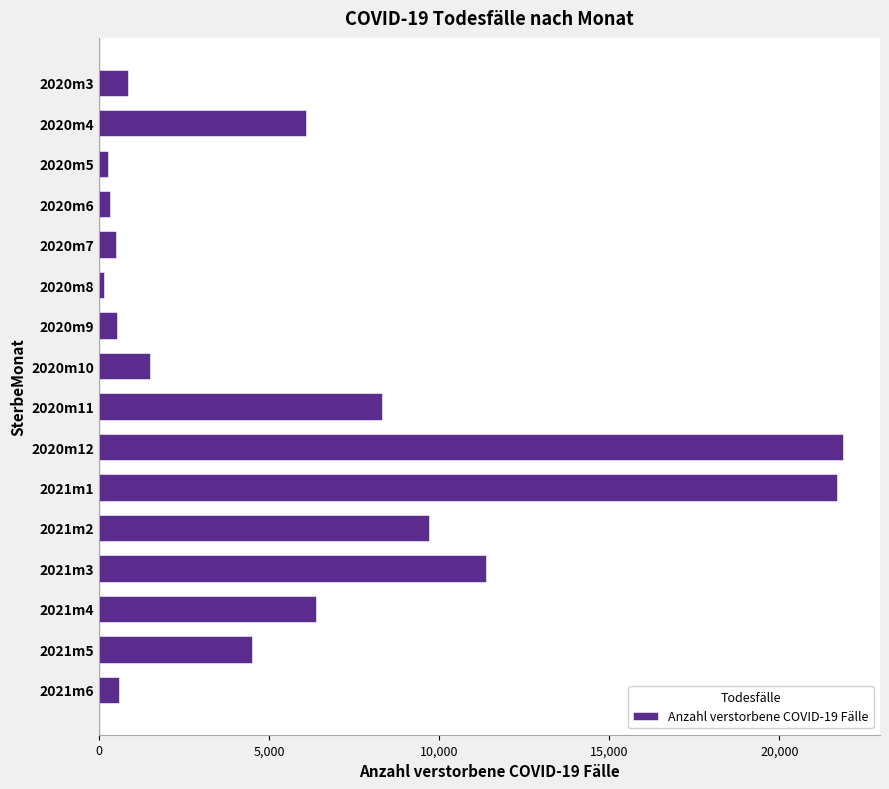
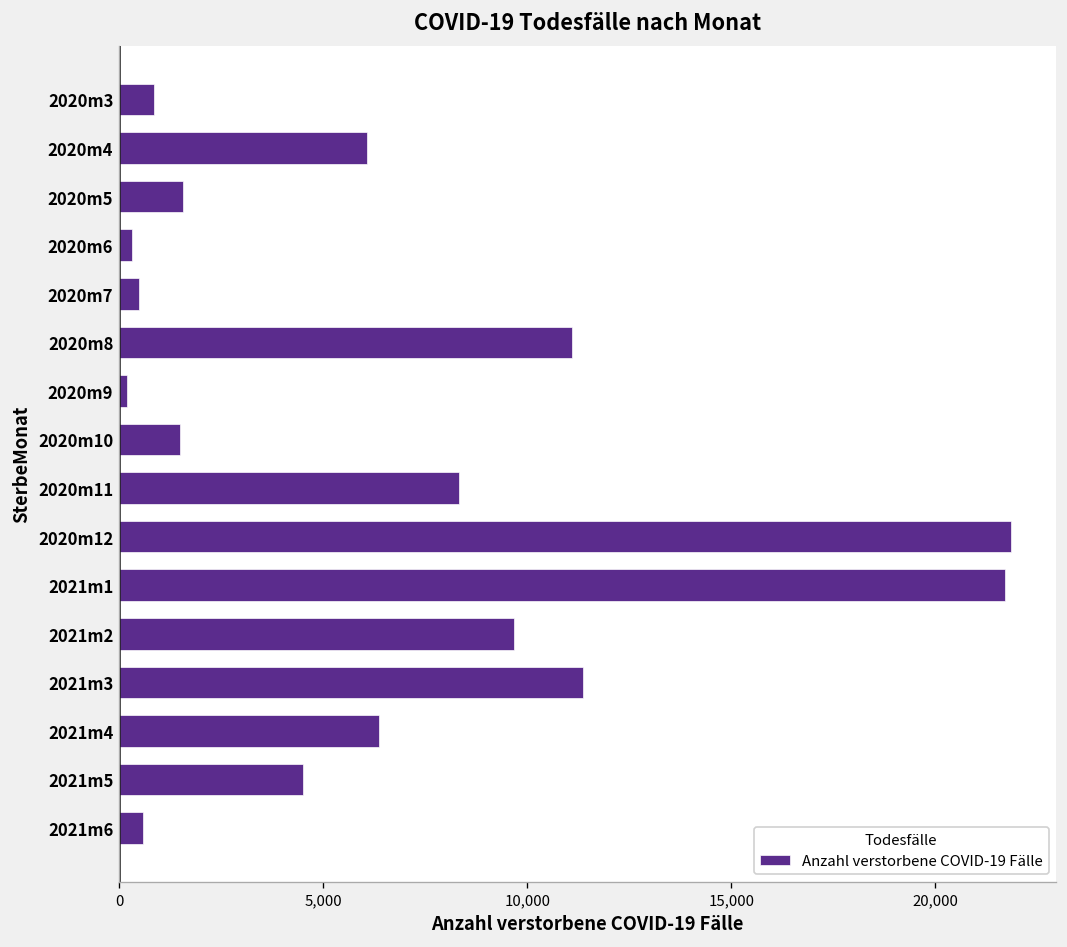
  {
    "2020m3": "800",
    "2020m4": "6,100",
-   "2020m5": "200",
+   "2020m5": "1,600",
    "2020m6": "300",
    "2020m7": "500",
-   "2020m8": "200",
-   "2020m9": "500",
+   "2020m8": "11,100",
+   "2020m9": "200",
    "2020m10": "1,500",
    "2020m11": "8,300",
    "2020m12": "21,900",
    "2021m1": "21,700",
    "2021m2": "9,700",
    "2021m3": "11,400",
    "2021m4": "6,400",
    "2021m5": "4,500",
    "2021m6": "600"
  }
